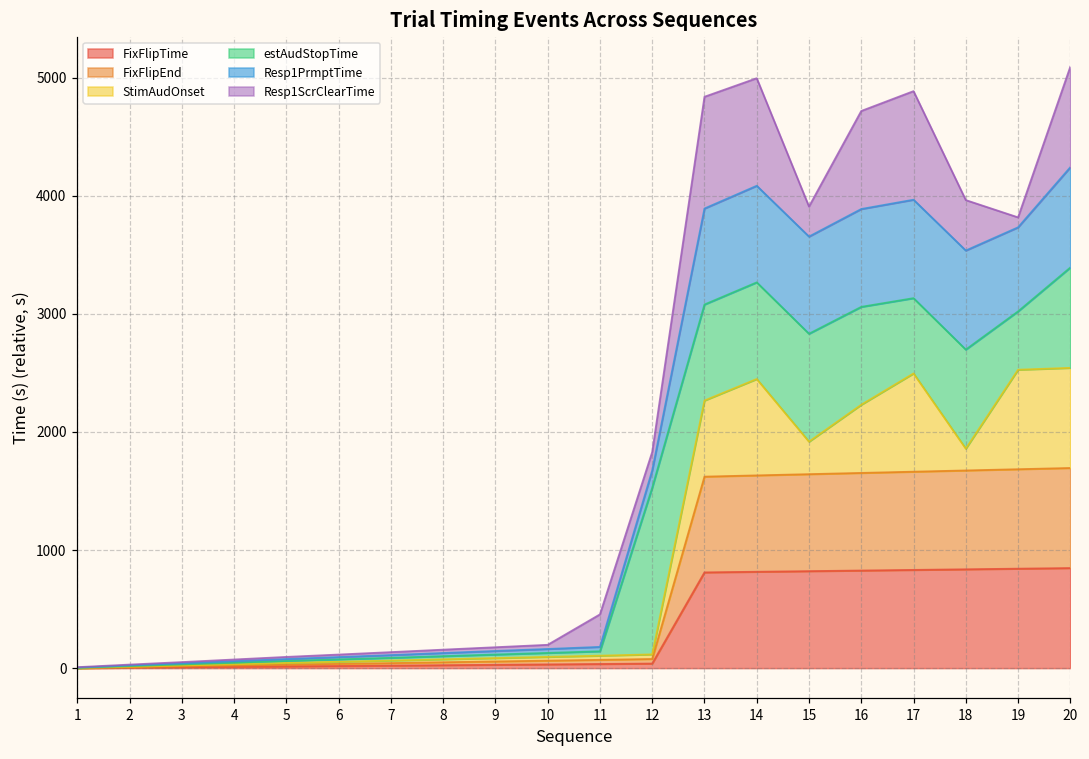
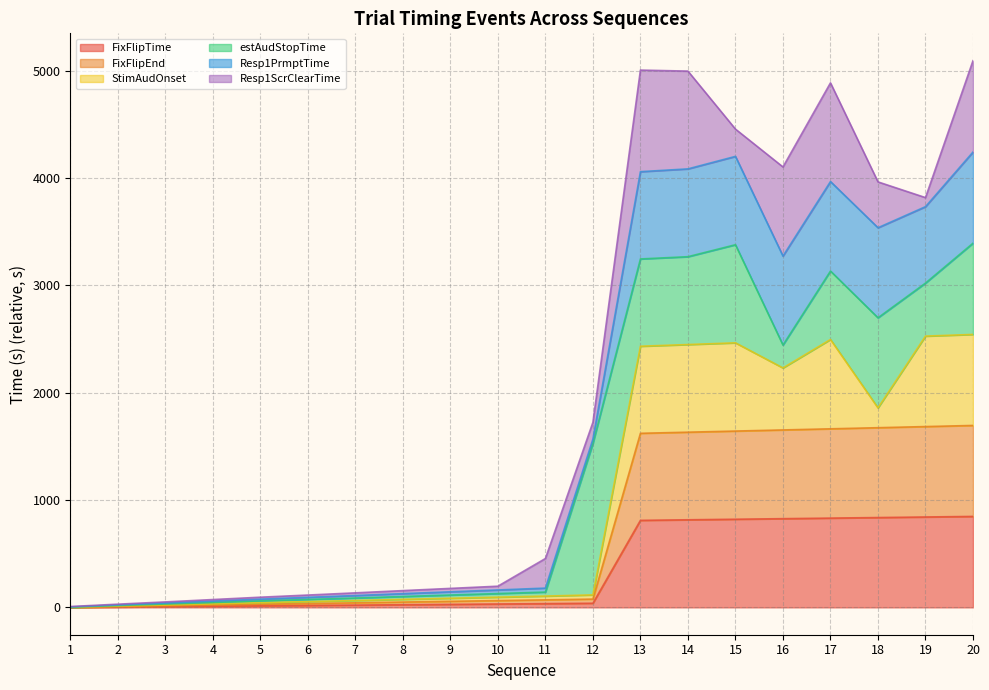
  {
    "StimAudOnset": {
      "8": 30,
      "9": 30,
      "10": 30,
      "11": 40,
      "12": 40,
-     "13": 640,
+     "13": 810,
      "14": 820,
-     "15": 280,
+     "15": 820,
      "16": 580,
      "17": 830,
      "18": 180,
      "19": 840,
      "20": 850
    },
    "estAudStopTime": {
      "8": 30,
      "9": 30,
      "10": 30,
      "11": 40,
      "12": 1410,
      "13": 810,
      "14": 820,
      "15": 910,
-     "16": 830,
+     "16": 210,
      "17": 640,
      "18": 840,
      "19": 490,
      "20": 850
    },
    "Resp1PrmptTime": {
      "8": 30,
      "9": 30,
      "10": 30,
      "11": 40,
-     "12": 150,
+     "12": 40,
      "13": 810,
      "14": 820,
      "15": 820,
      "16": 830,
      "17": 830,
      "18": 840,
      "19": 710,
      "20": 850
    },
    "Resp1ScrClearTime": {
      "7": 20,
      "8": 30,
      "9": 30,
      "10": 40,
      "11": 280,
      "12": 160,
      "13": 950,
      "14": 910,
      "15": 250,
      "16": 830,
      "17": 920,
      "18": 430,
      "19": 80,
      "20": 850
    }
  }
